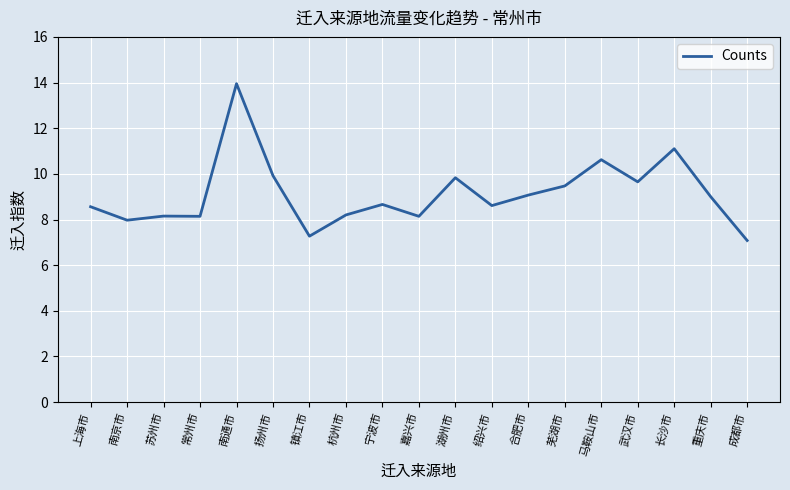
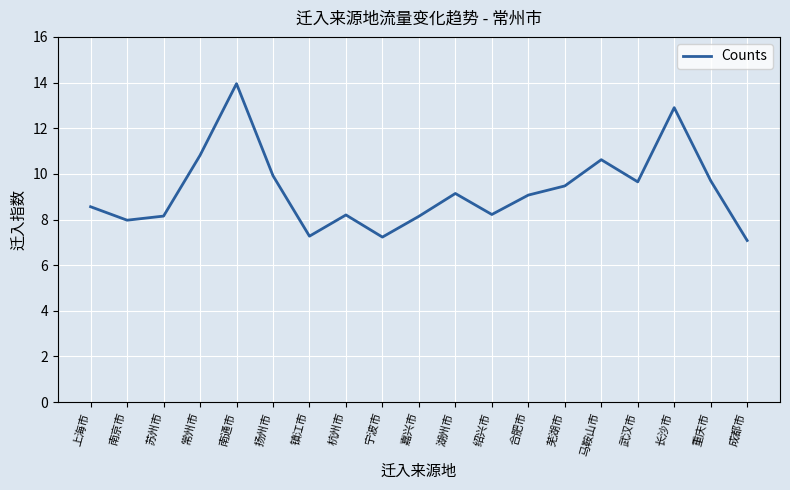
  {
    "上海市": 8.6,
    "南京市": 8.0,
    "苏州市": 8.2,
-   "常州市": 8.1,
+   "常州市": 10.8,
    "南通市": 14.0,
    "扬州市": 9.9,
    "镇江市": 7.3,
    "杭州市": 8.2,
-   "宁波市": 8.7,
+   "宁波市": 7.2,
    "嘉兴市": 8.1,
-   "湖州市": 9.8,
-   "绍兴市": 8.6,
+   "湖州市": 9.1,
+   "绍兴市": 8.2,
    "合肥市": 9.1,
    "芜湖市": 9.5,
    "马鞍山市": 10.6,
    "武汉市": 9.7,
-   "长沙市": 11.1,
-   "重庆市": 9.0,
+   "长沙市": 12.9,
+   "重庆市": 9.7,
    "成都市": 7.1
  }
